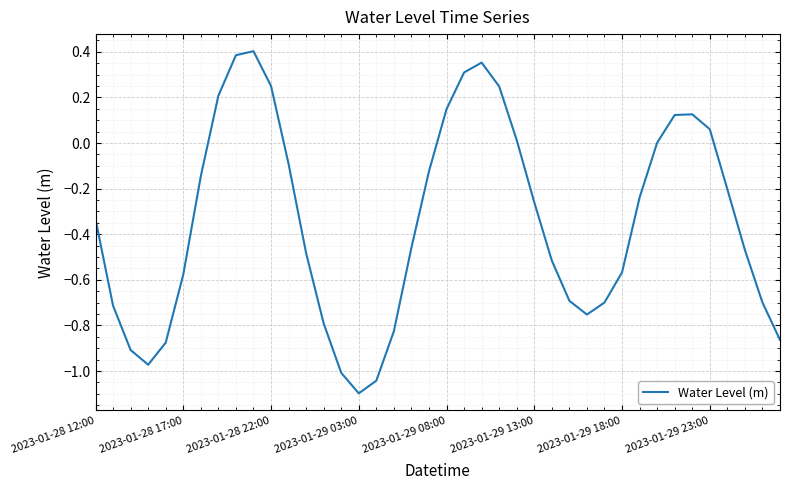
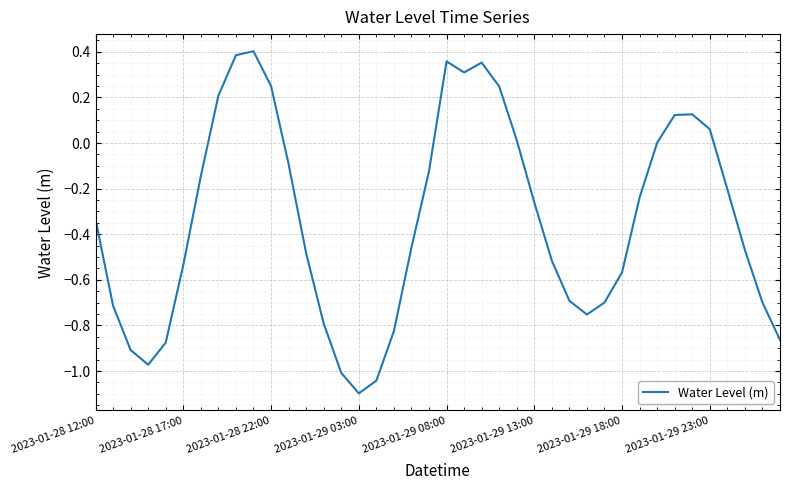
  {
    "2023-01-28 12:00": -0.33,
-   "2023-01-28 17:00": -0.58,
+   "2023-01-28 17:00": -0.54,
    "2023-01-28 22:00": 0.25,
    "2023-01-29 03:00": -1.10,
-   "2023-01-29 08:00": 0.15,
+   "2023-01-29 08:00": 0.36,
    "2023-01-29 13:00": -0.26,
    "2023-01-29 18:00": -0.57,
    "2023-01-29 23:00": 0.06
  }
